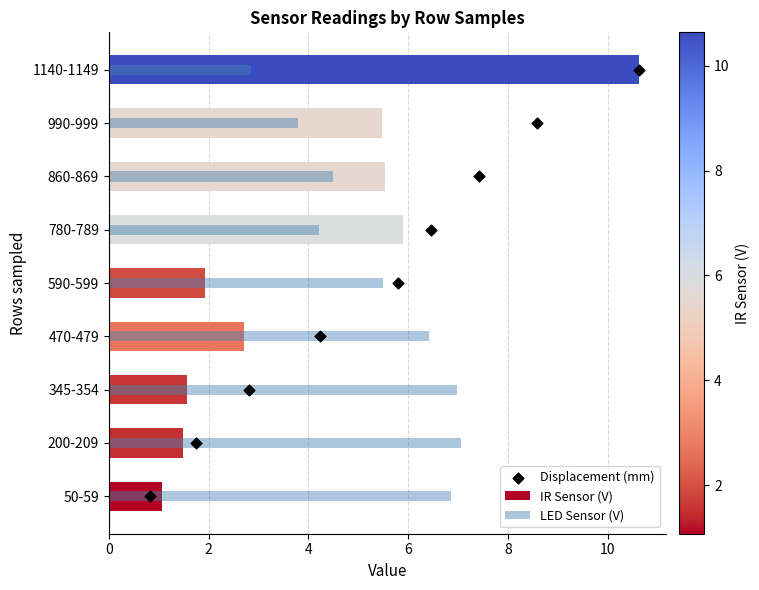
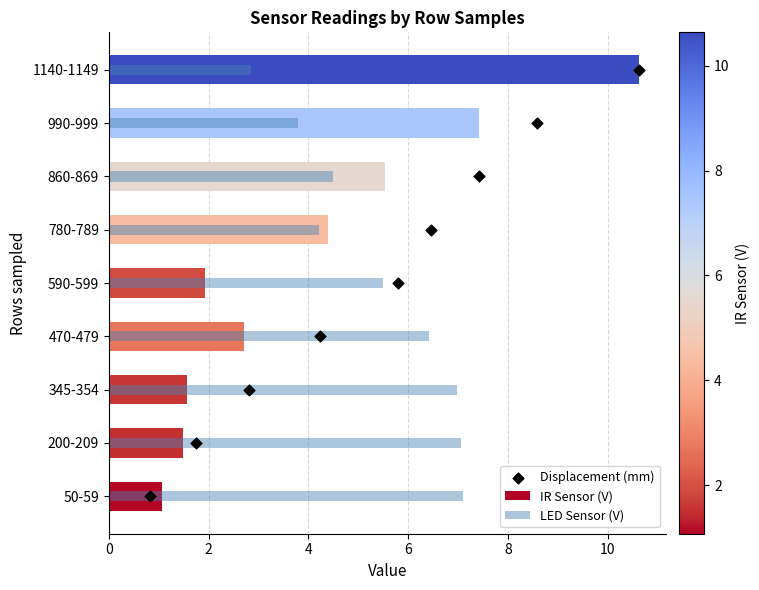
  {
    "IR Sensor (V)": {
      "1140-1149": 10.6,
-     "990-999": 5.5,
+     "990-999": 7.4,
      "860-869": 5.5,
-     "780-789": 5.9
+     "780-789": 4.4
    },
    "LED Sensor (V)": {
      "590-599": 5.5,
      "470-479": 6.4,
      "345-354": 7.0,
      "200-209": 7.1,
-     "50-59": 6.9
+     "50-59": 7.1
    }
  }
